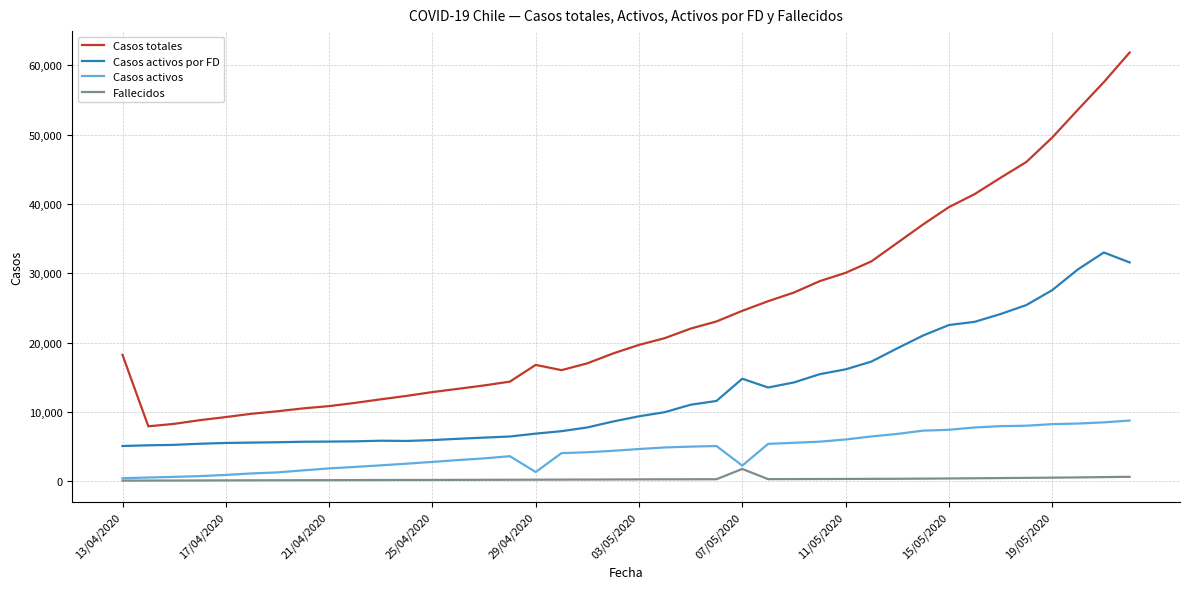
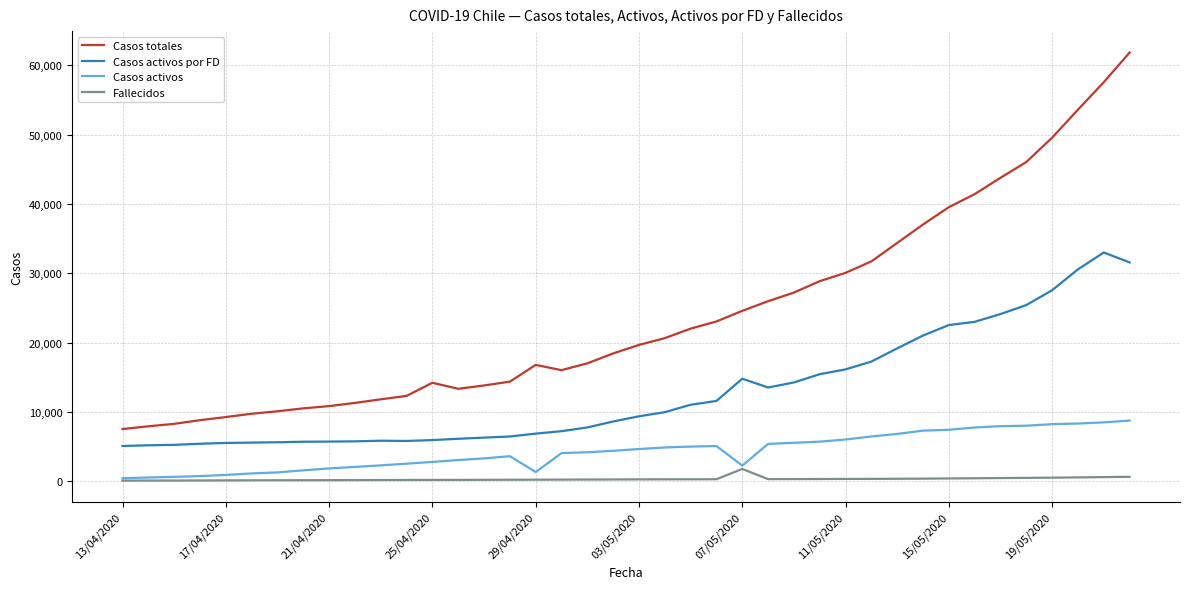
  {
    "Casos totales": {
-     "13/04/2020": "18,000",
+     "13/04/2020": "8,000",
      "17/04/2020": "9,000",
      "21/04/2020": "11,000",
-     "25/04/2020": "13,000",
+     "25/04/2020": "14,000",
      "29/04/2020": "17,000",
      "03/05/2020": "20,000",
      "07/05/2020": "25,000",
      "11/05/2020": "30,000",
      "15/05/2020": "40,000",
      "19/05/2020": "50,000"
    },
    "Casos activos por FD": {
      "13/04/2020": "5,000",
      "17/04/2020": "6,000",
      "21/04/2020": "6,000",
      "25/04/2020": "6,000",
      "29/04/2020": "7,000",
      "03/05/2020": "9,000",
      "07/05/2020": "15,000",
      "11/05/2020": "16,000",
      "15/05/2020": "23,000",
      "19/05/2020": "28,000"
    },
    "Casos activos": {
      "17/04/2020": "1,000",
      "21/04/2020": "2,000",
      "25/04/2020": "3,000",
      "29/04/2020": "1,000",
      "03/05/2020": "5,000",
      "07/05/2020": "2,000",
      "11/05/2020": "6,000",
      "15/05/2020": "7,000",
      "19/05/2020": "8,000"
    },
    "Fallecidos": {
      "17/04/2020": "0",
      "21/04/2020": "0",
      "25/04/2020": "0",
      "29/04/2020": "0",
      "03/05/2020": "0",
      "07/05/2020": "2,000",
      "11/05/2020": "0",
      "15/05/2020": "0",
      "19/05/2020": "1,000"
    }
  }
